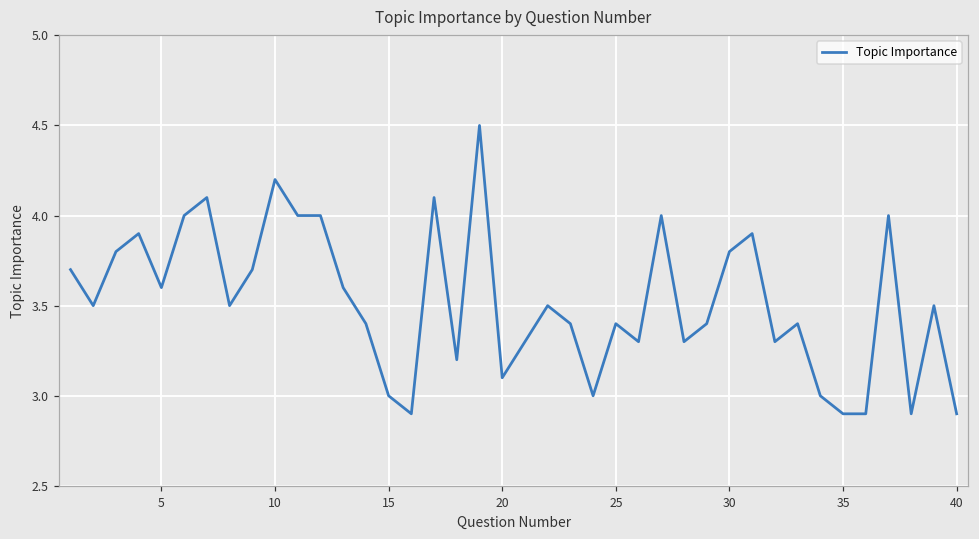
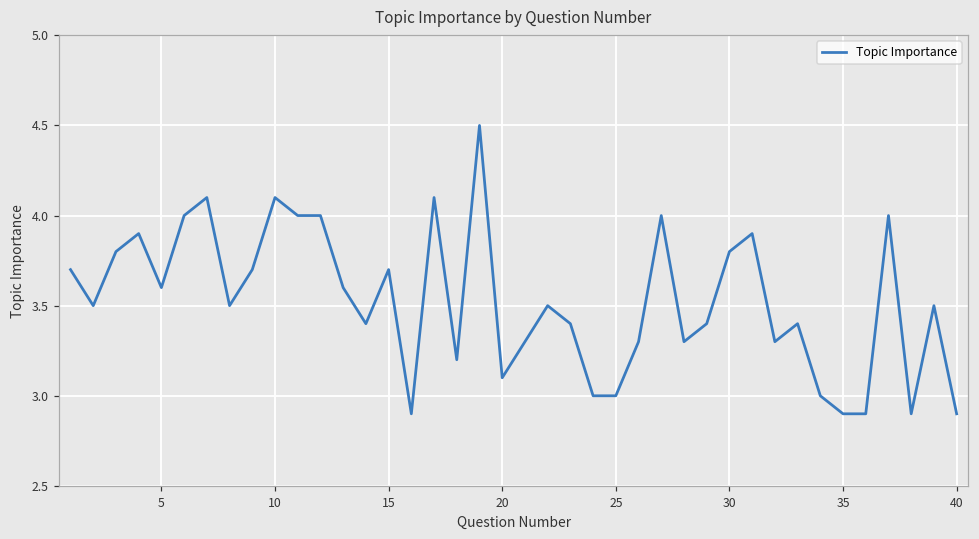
  {
    "5": 3.6,
-   "10": 4.2,
-   "15": 3.0,
+   "10": 4.1,
+   "15": 3.7,
    "20": 3.1,
-   "25": 3.4,
+   "25": 3.0,
    "30": 3.8,
    "35": 2.9,
    "40": 2.9
  }
